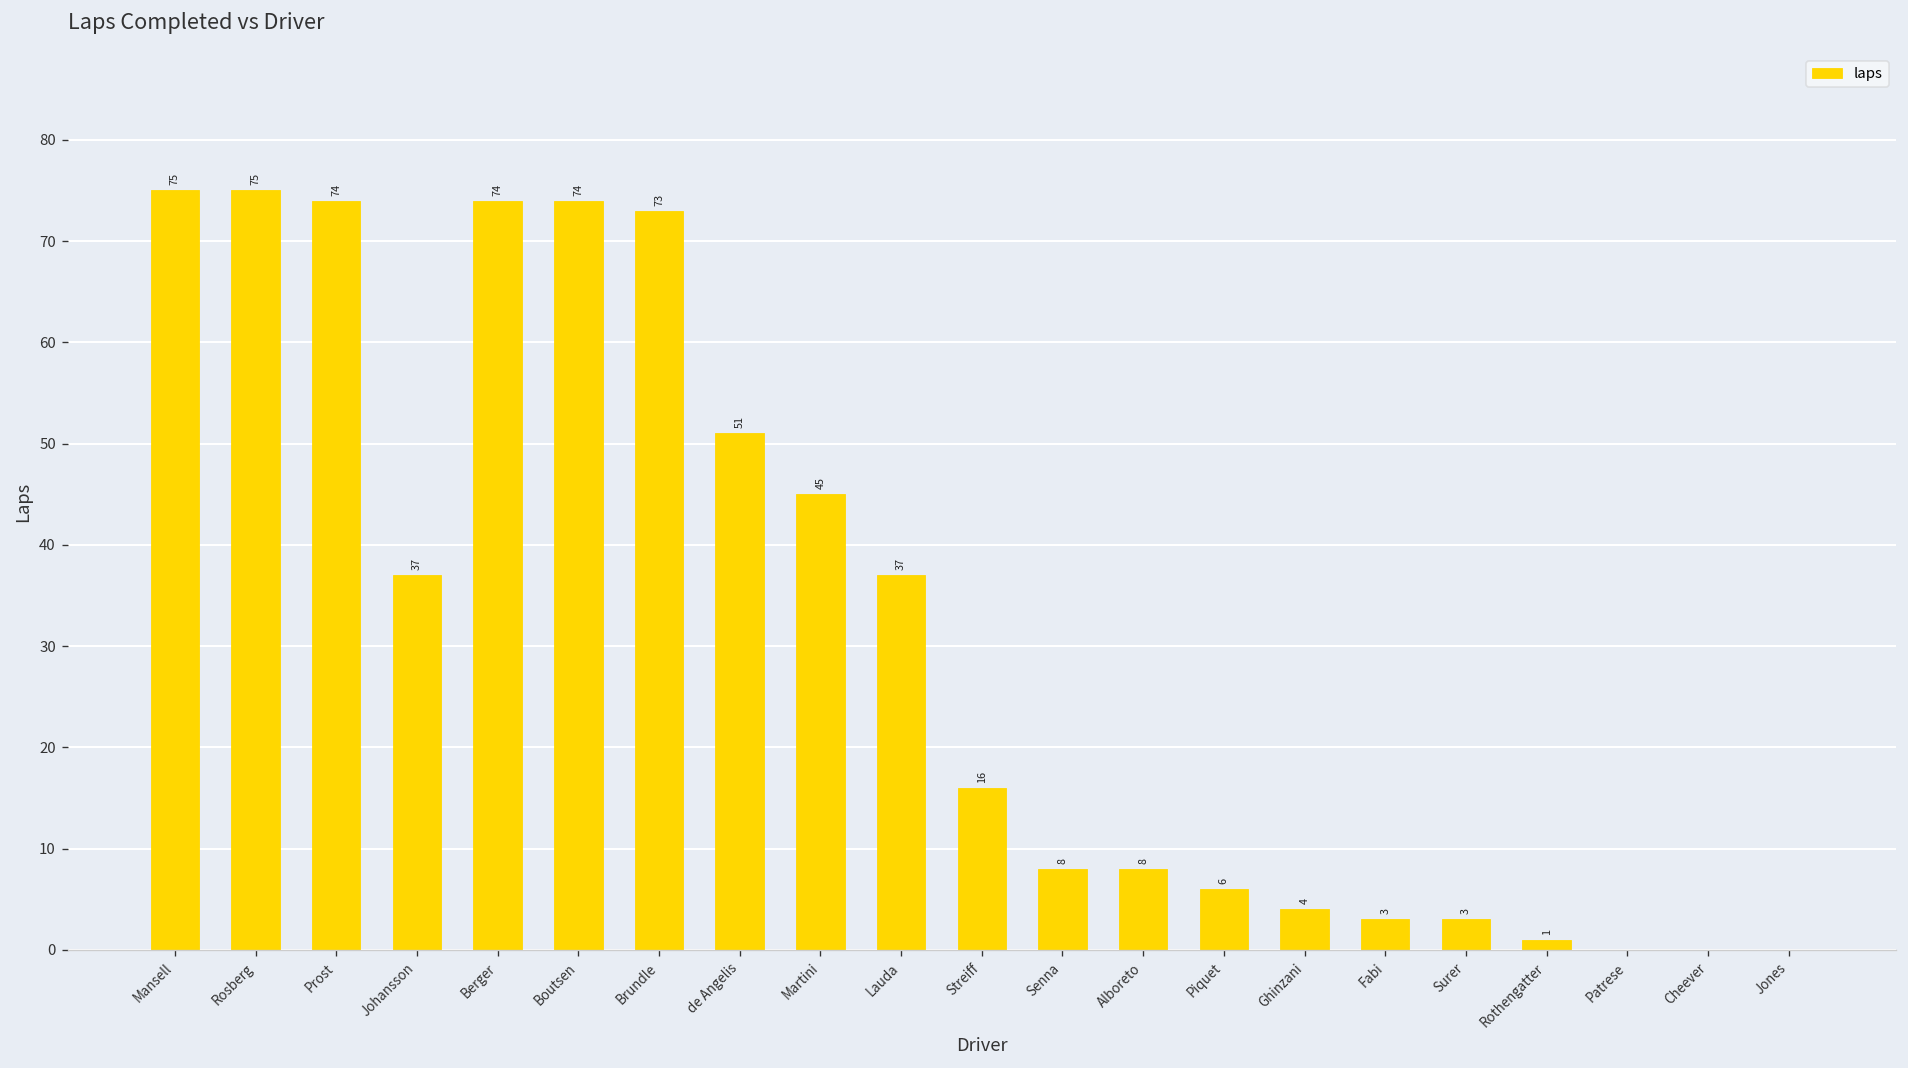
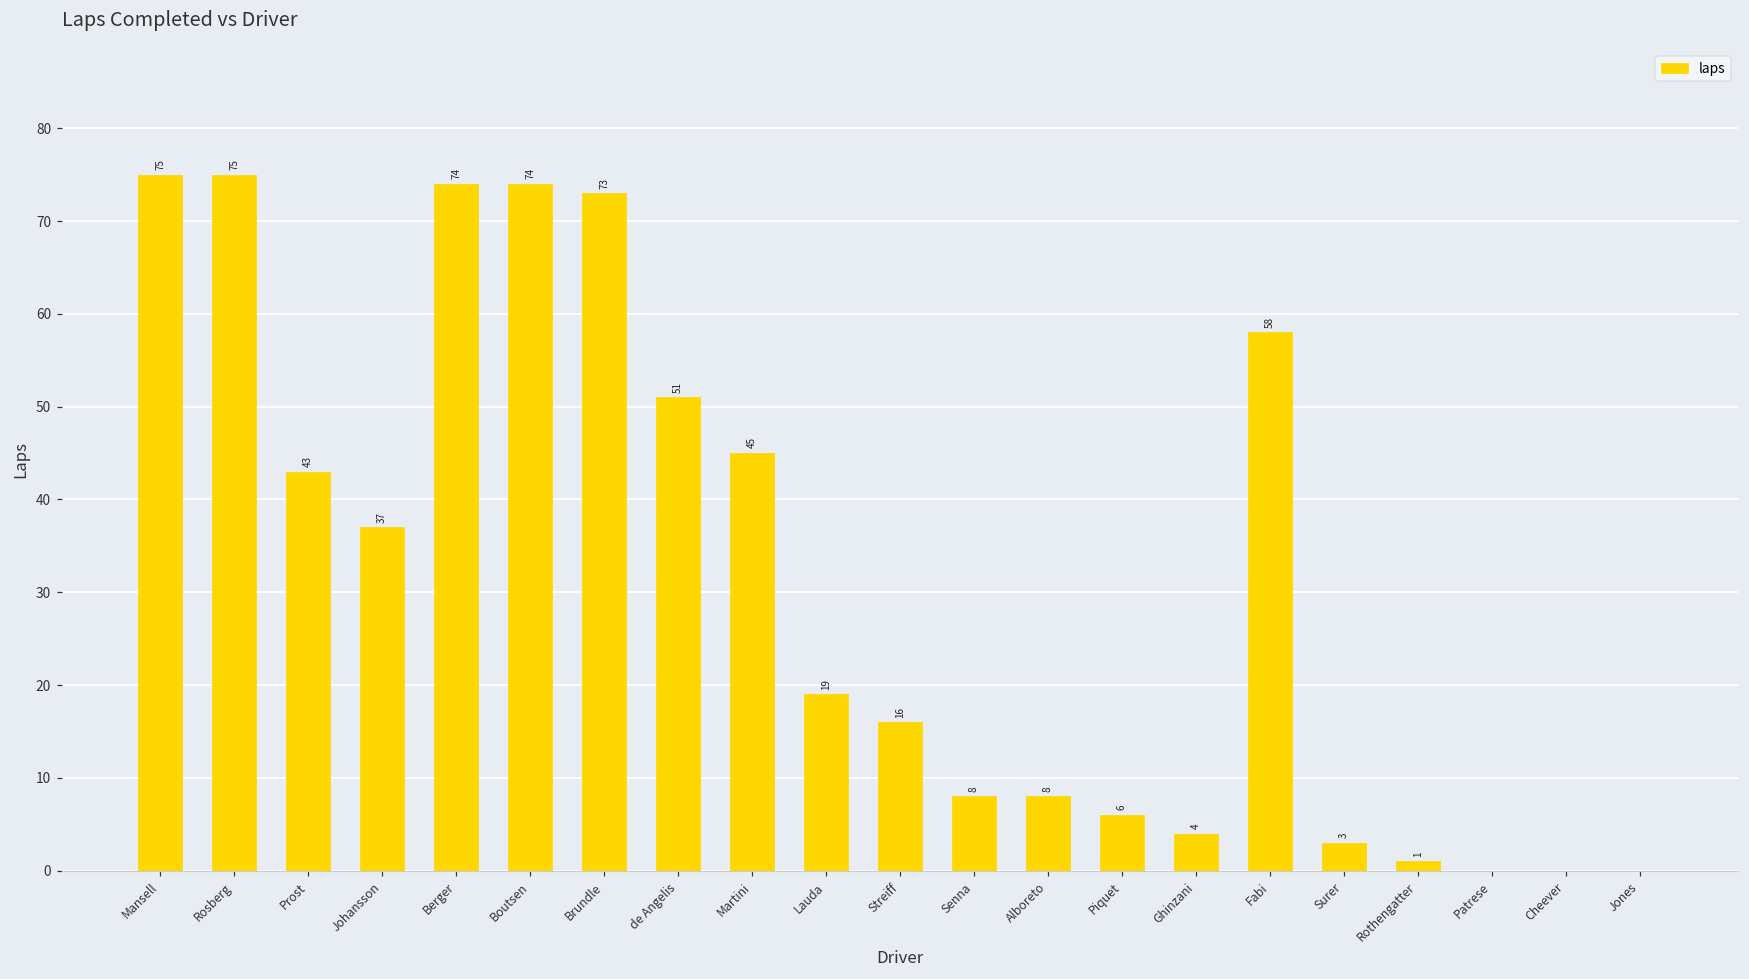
  {
    "Mansell": 75,
    "Rosberg": 75,
-   "Prost": 74,
+   "Prost": 43,
    "Johansson": 37,
    "Berger": 74,
    "Boutsen": 74,
    "Brundle": 73,
    "de Angelis": 51,
    "Martini": 45,
-   "Lauda": 37,
+   "Lauda": 19,
    "Streiff": 16,
    "Senna": 8,
    "Alboreto": 8,
    "Piquet": 6,
    "Ghinzani": 4,
-   "Fabi": 3,
+   "Fabi": 58,
    "Surer": 3,
    "Rothengatter": 1
  }
